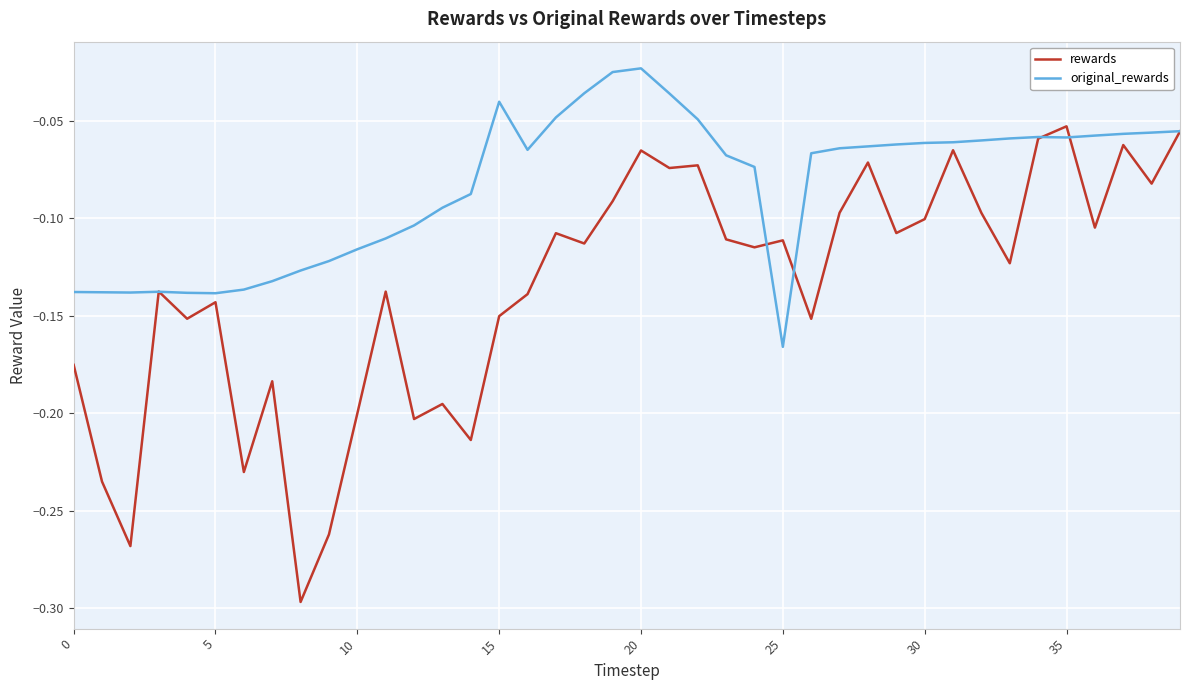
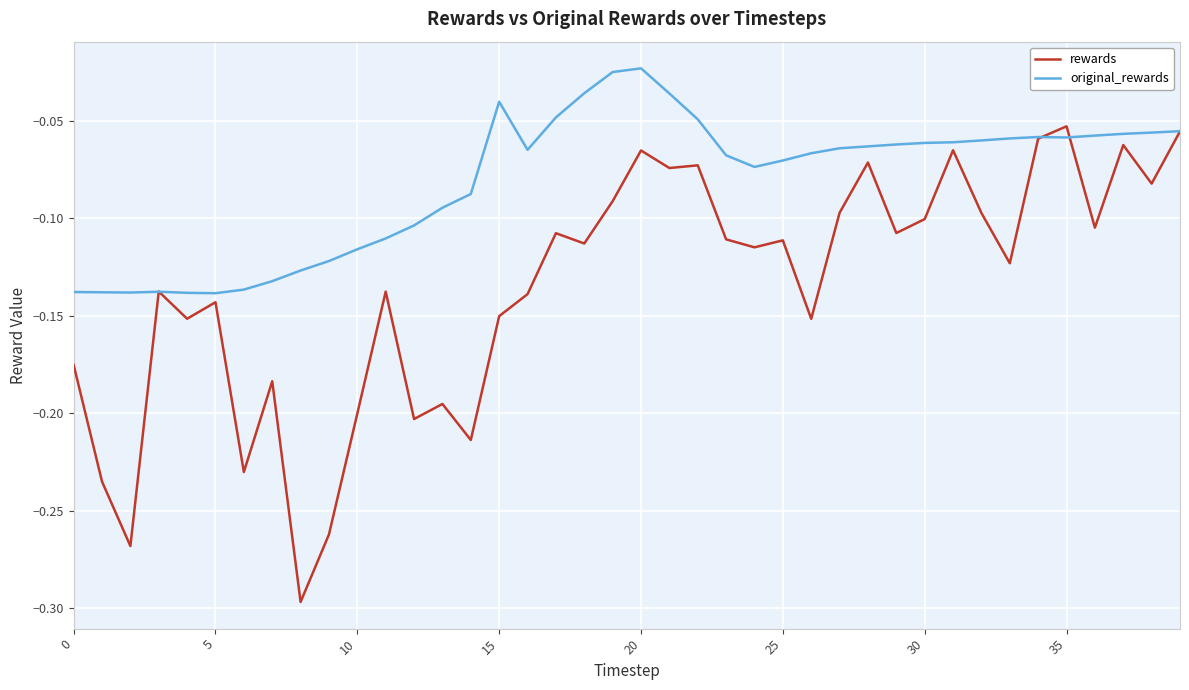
  {
    "rewards": {
      "0": -0.175,
      "5": -0.143,
      "10": -0.200,
      "15": -0.150,
      "20": -0.065,
      "25": -0.111,
      "30": -0.100,
      "35": -0.053
    },
    "original_rewards": {
      "0": -0.138,
      "5": -0.138,
      "10": -0.116,
      "15": -0.040,
      "20": -0.023,
-     "25": -0.166,
+     "25": -0.070,
      "30": -0.061,
      "35": -0.059
    }
  }
